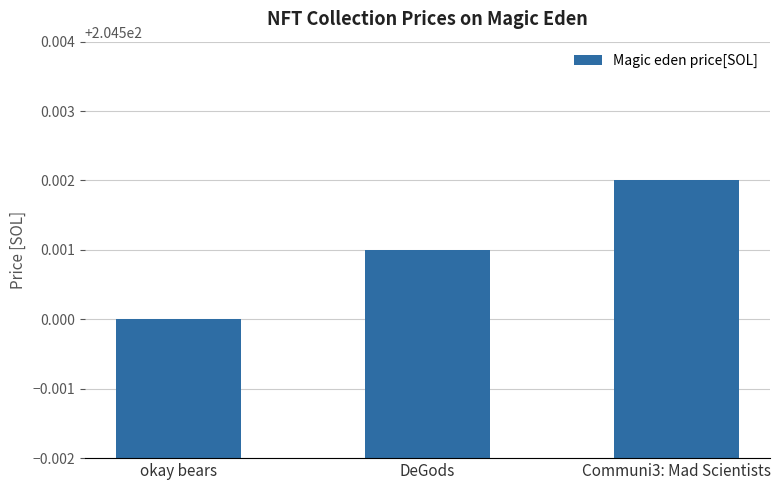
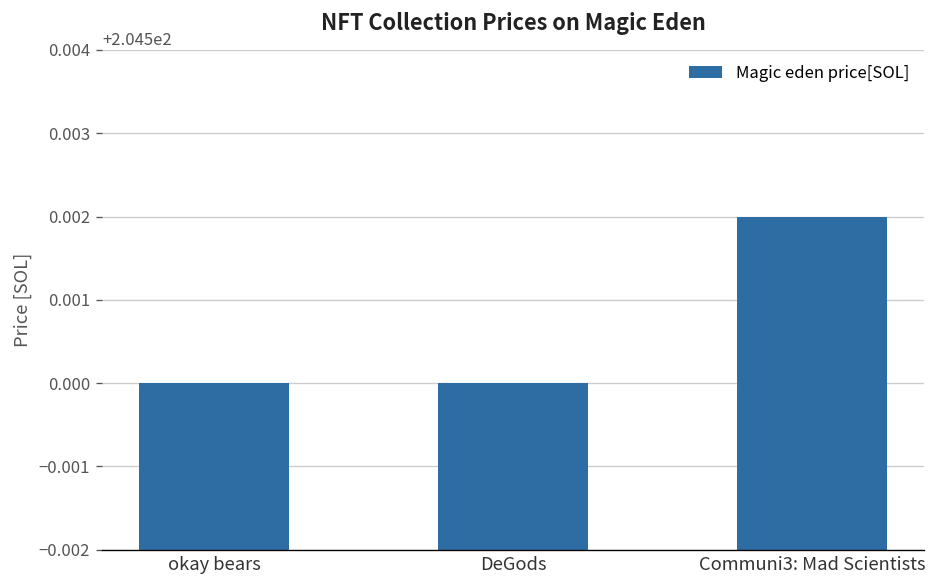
  {
    "okay bears": 204.500,
-   "DeGods": 204.501,
+   "DeGods": 204.500,
    "Communi3: Mad Scientists": 204.502
  }
